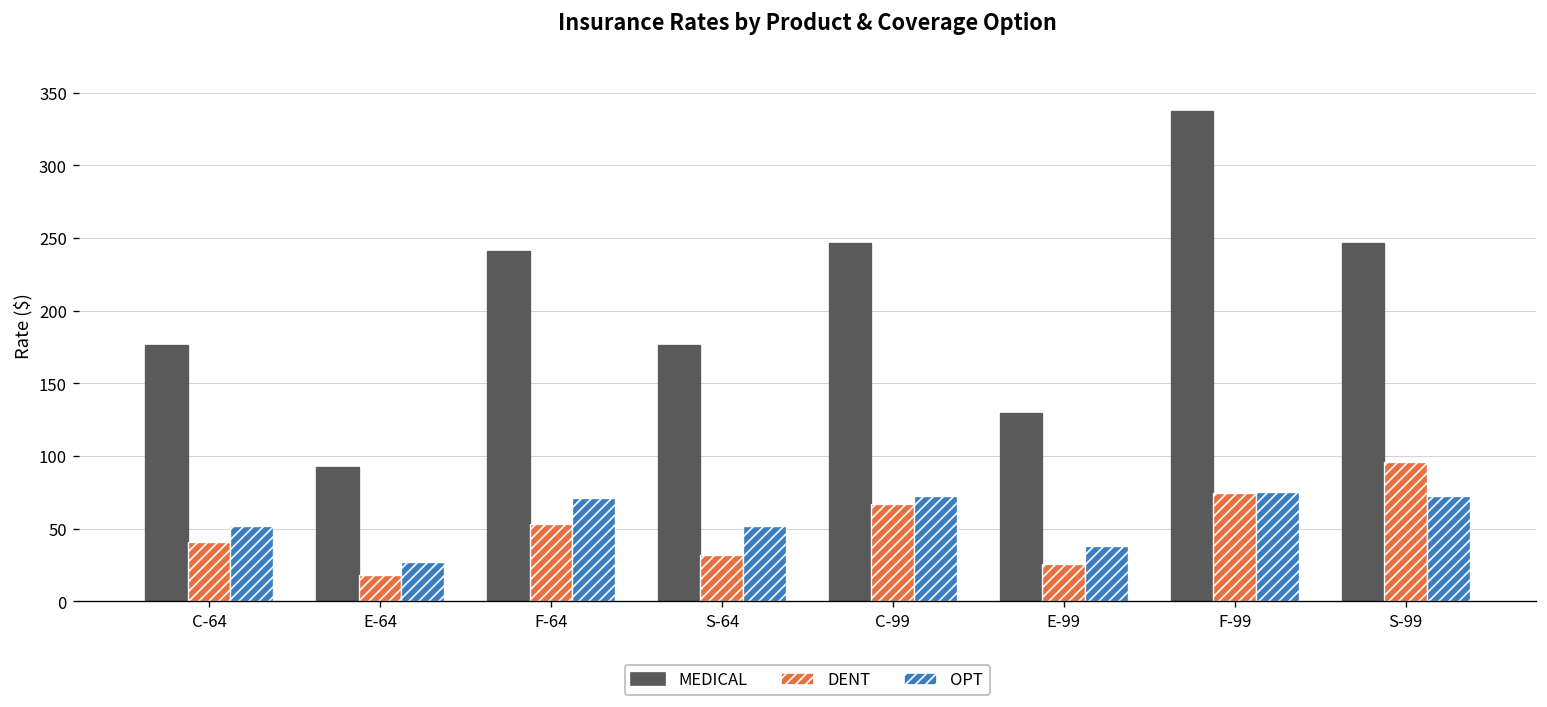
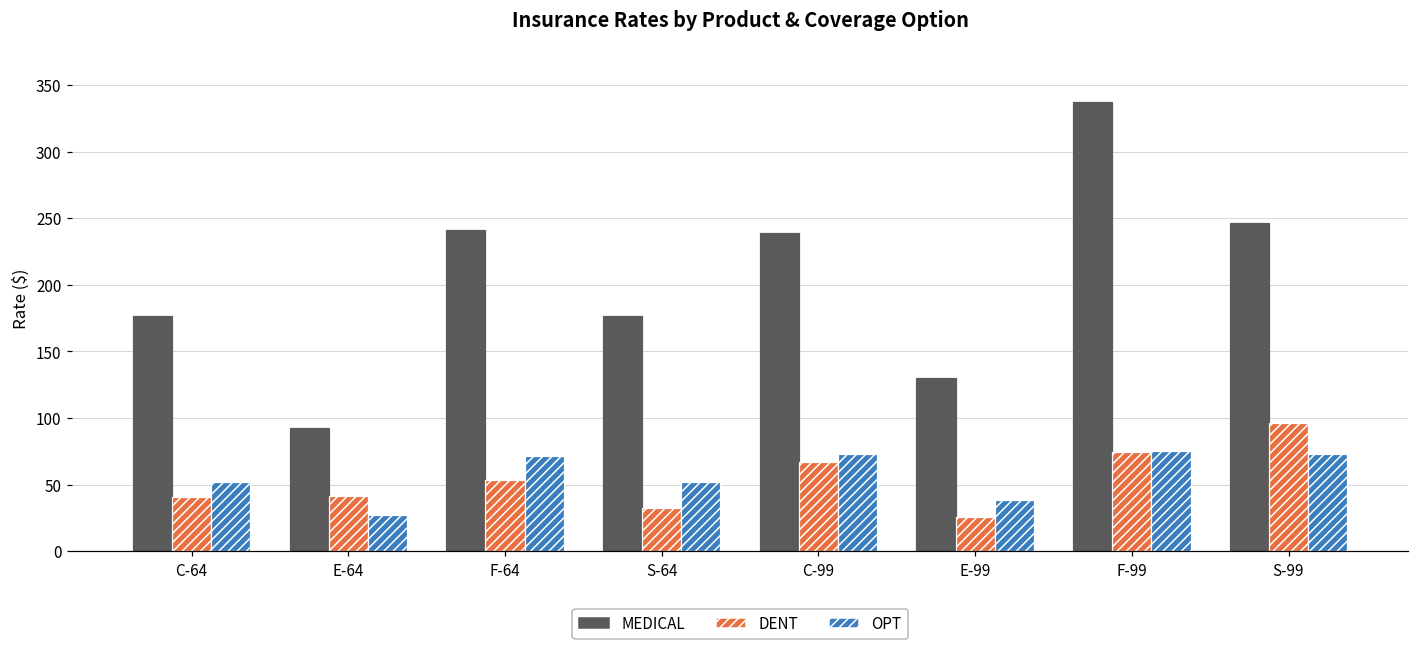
  {
    "MEDICAL": {
      "C-64": 176,
      "E-64": 93,
      "F-64": 241,
      "S-64": 176,
-     "C-99": 247,
+     "C-99": 239,
      "E-99": 130,
      "F-99": 338,
      "S-99": 247
    },
    "DENT": {
      "C-64": 41,
-     "E-64": 18,
+     "E-64": 42,
      "F-64": 53,
      "S-64": 32,
      "C-99": 67,
      "E-99": 26,
      "F-99": 75,
      "S-99": 96
    },
    "OPT": {
      "C-64": 52,
      "E-64": 27,
      "F-64": 71,
      "S-64": 52,
      "C-99": 73,
      "E-99": 38,
      "F-99": 75,
      "S-99": 73
    }
  }
